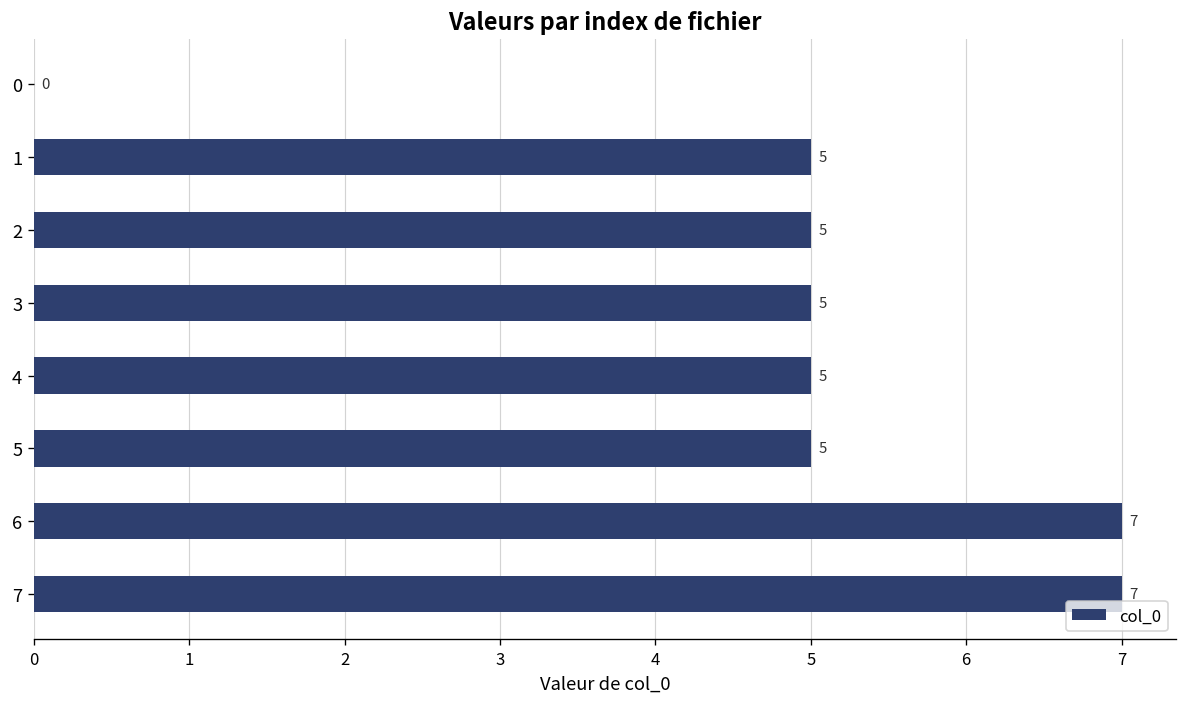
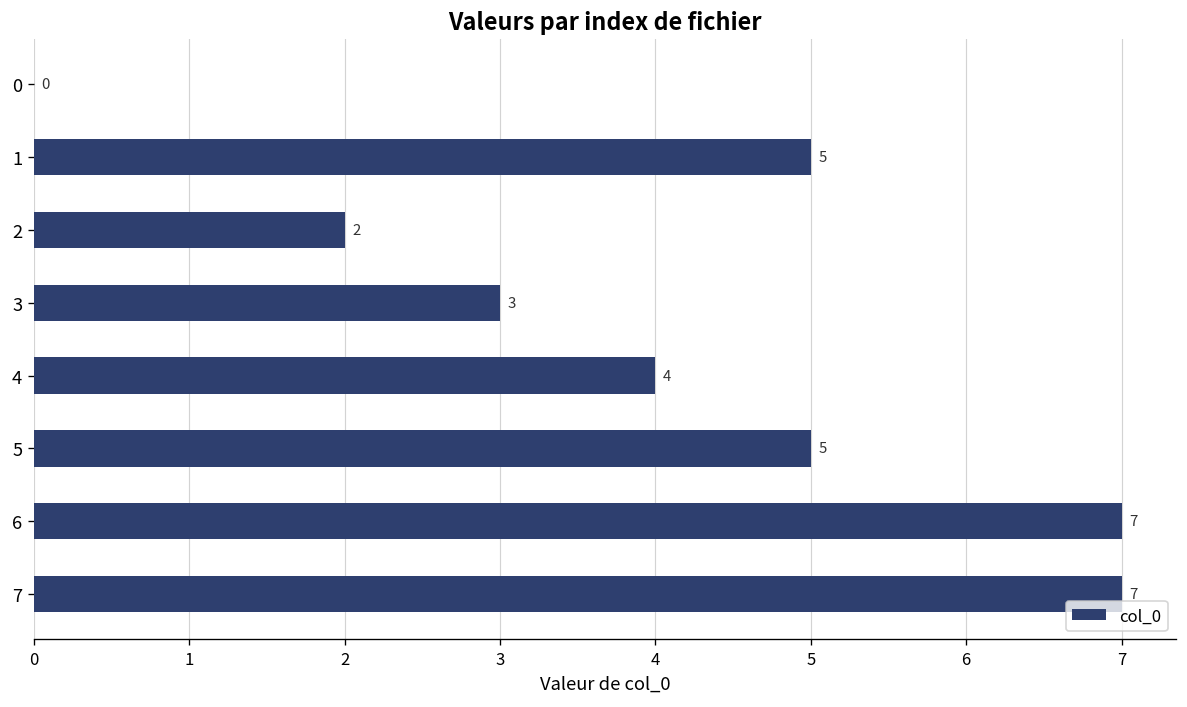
  {
    "0": 0,
    "1": 5,
-   "2": 5,
-   "3": 5,
-   "4": 5,
+   "2": 2,
+   "3": 3,
+   "4": 4,
    "5": 5,
    "6": 7
  }
